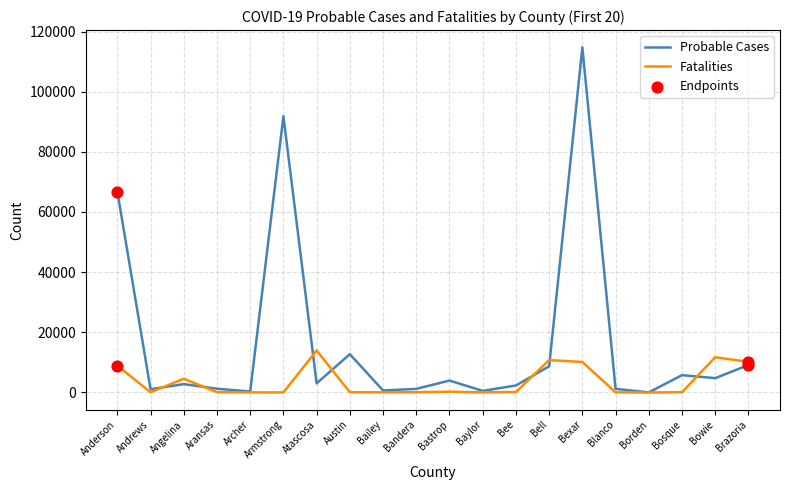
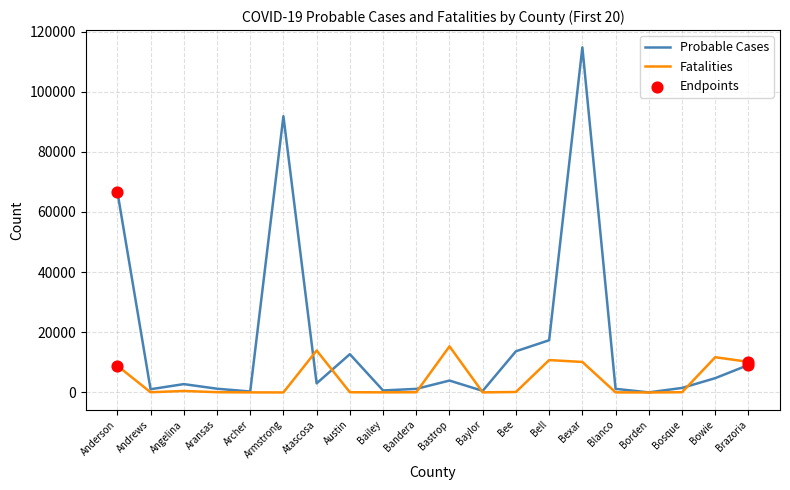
  {
    "Probable Cases": {
      "Andrews": 1000,
      "Angelina": 3000,
      "Aransas": 1000,
      "Armstrong": 92000,
      "Atascosa": 3000,
      "Austin": 13000,
      "Bandera": 1000,
      "Bastrop": 4000,
-     "Bee": 2000,
-     "Bell": 9000,
+     "Bee": 14000,
+     "Bell": 17000,
      "Bexar": 115000,
      "Blanco": 1000,
-     "Bosque": 6000,
+     "Bosque": 2000,
      "Bowie": 5000
    },
    "Fatalities": {
      "Andrews": 0,
-     "Angelina": 5000,
+     "Angelina": 0,
      "Aransas": 0,
      "Armstrong": 0,
      "Atascosa": 14000,
      "Austin": 0,
      "Bandera": 0,
-     "Bastrop": 0,
+     "Bastrop": 15000,
      "Bee": 0,
      "Bell": 11000,
      "Bexar": 10000,
      "Blanco": 0,
      "Bosque": 0,
      "Bowie": 12000
    }
  }
